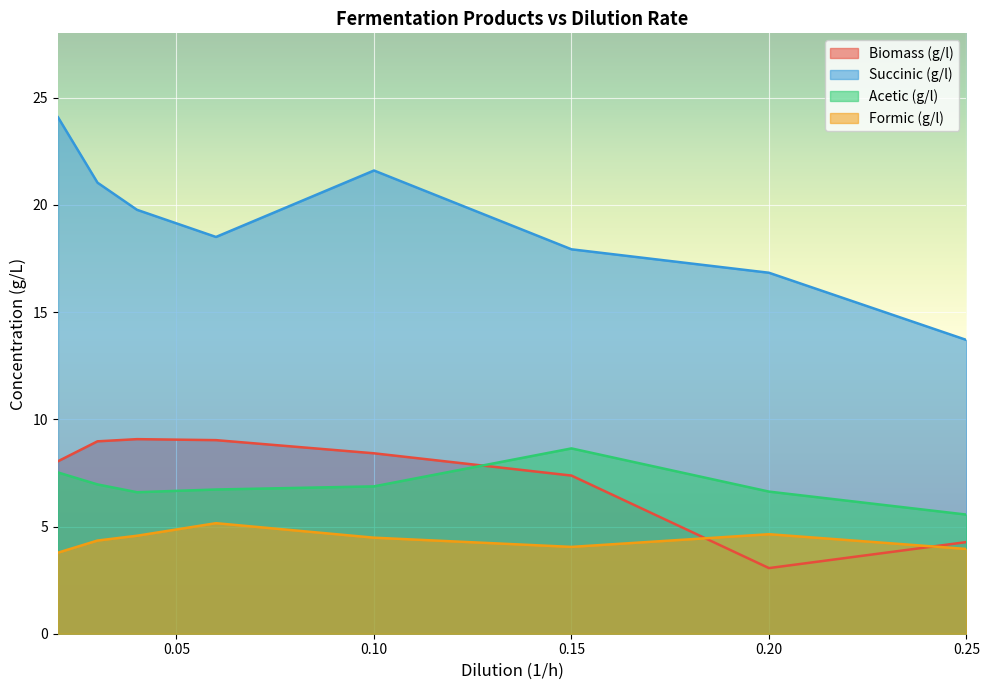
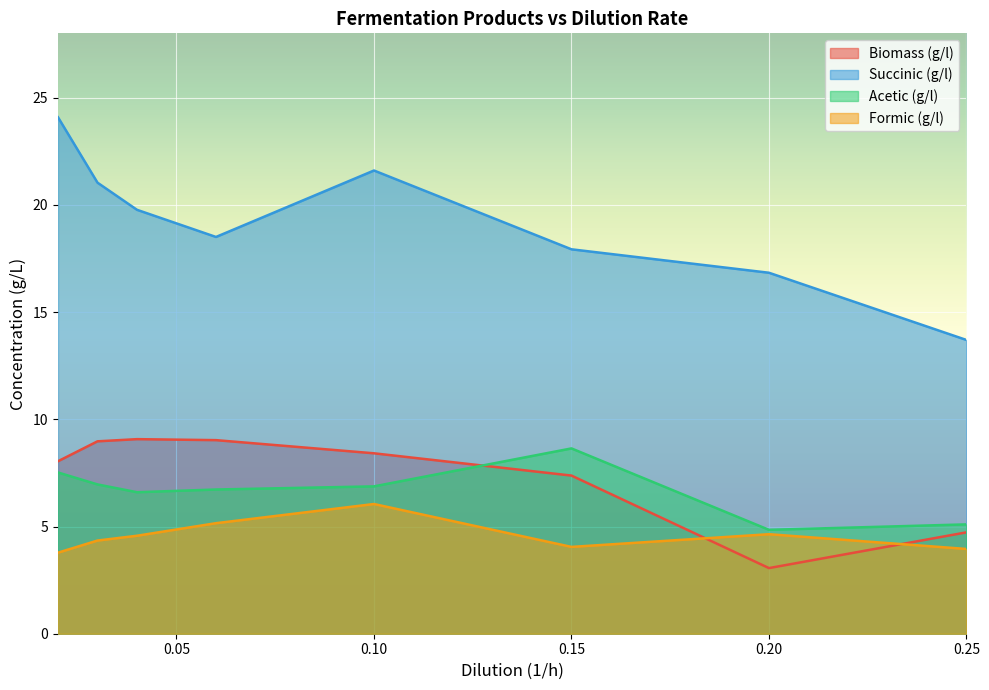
  {
    "Biomass (g/l)": {
      "0.10": 8.4,
      "0.15": 7.4,
      "0.20": 3.1,
-     "0.25": 4.3
+     "0.25": 4.7
    },
    "Succinic (g/l)": {
      "0.10": 21.6,
      "0.15": 17.9,
      "0.20": 16.8,
      "0.25": 13.7
    },
    "Acetic (g/l)": {
      "0.10": 6.9,
      "0.15": 8.6,
-     "0.20": 6.6,
-     "0.25": 5.6
+     "0.20": 4.8,
+     "0.25": 5.1
    },
    "Formic (g/l)": {
-     "0.10": 4.5,
+     "0.10": 6.0,
      "0.15": 4.0,
      "0.20": 4.6,
      "0.25": 4.0
    }
  }
